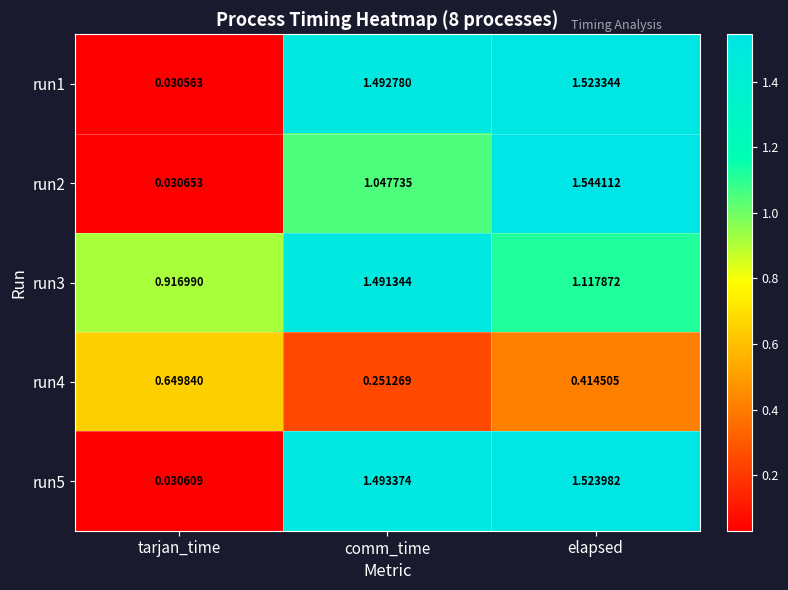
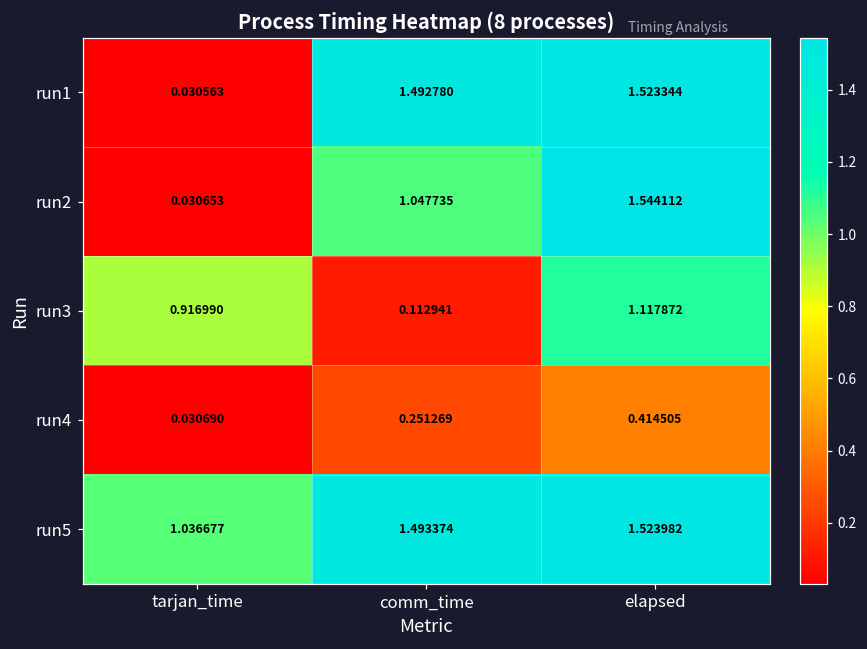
  {
    "run1": {
      "tarjan_time": 0.030563,
      "comm_time": 1.492780,
      "elapsed": 1.523344
    },
    "run2": {
      "tarjan_time": 0.030653,
      "comm_time": 1.047735,
      "elapsed": 1.544112
    },
    "run3": {
      "tarjan_time": 0.916990,
-     "comm_time": 1.491344,
+     "comm_time": 0.112941,
      "elapsed": 1.117872
    },
    "run4": {
-     "tarjan_time": 0.649840,
+     "tarjan_time": 0.030690,
      "comm_time": 0.251269,
      "elapsed": 0.414505
    },
    "run5": {
-     "tarjan_time": 0.030609,
+     "tarjan_time": 1.036677,
      "comm_time": 1.493374,
      "elapsed": 1.523982
    }
  }
